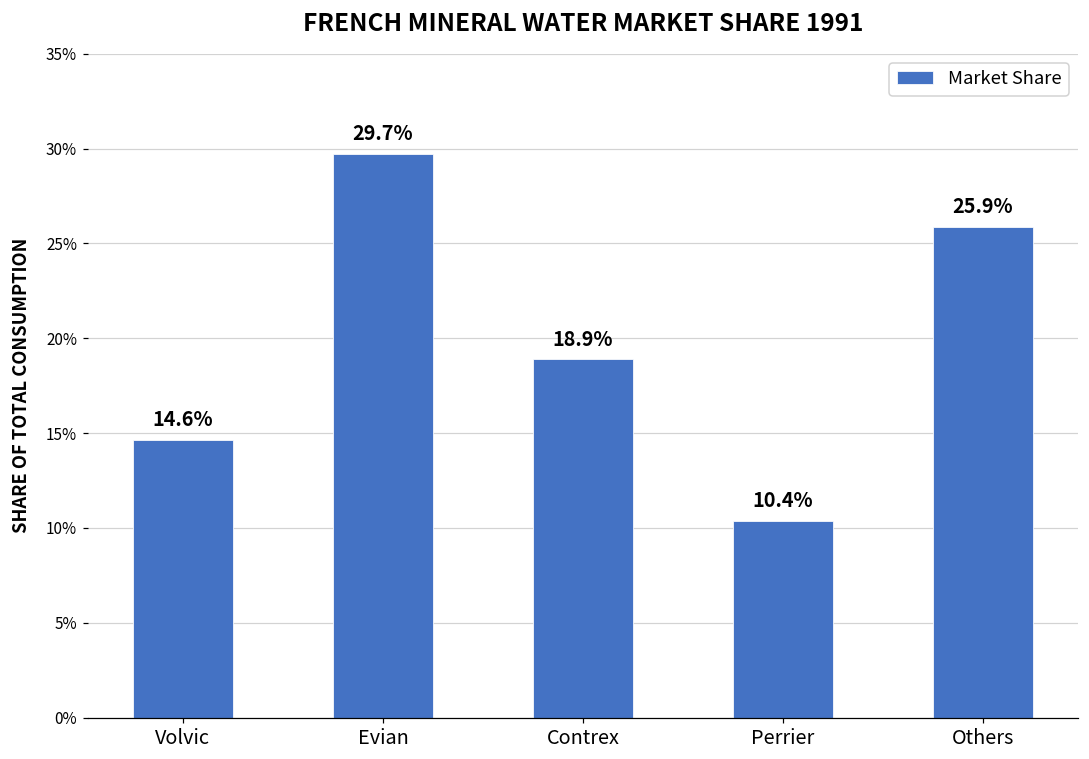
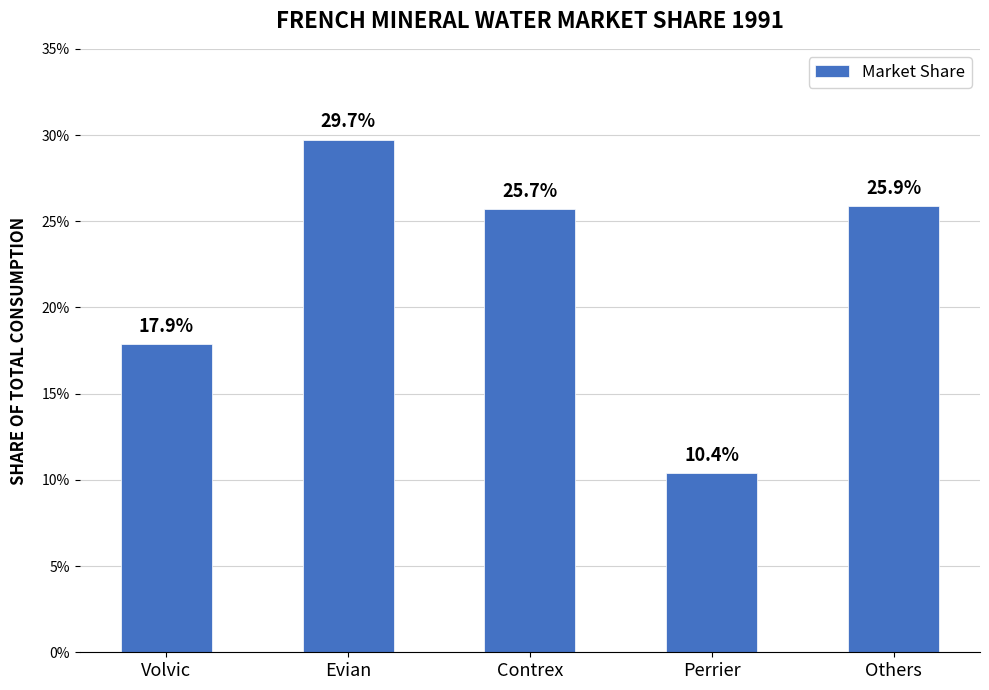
  {
-   "Volvic": "14.6%",
+   "Volvic": "17.9%",
    "Evian": "29.7%",
-   "Contrex": "18.9%",
+   "Contrex": "25.7%",
    "Perrier": "10.4%",
    "Others": "25.9%"
  }
